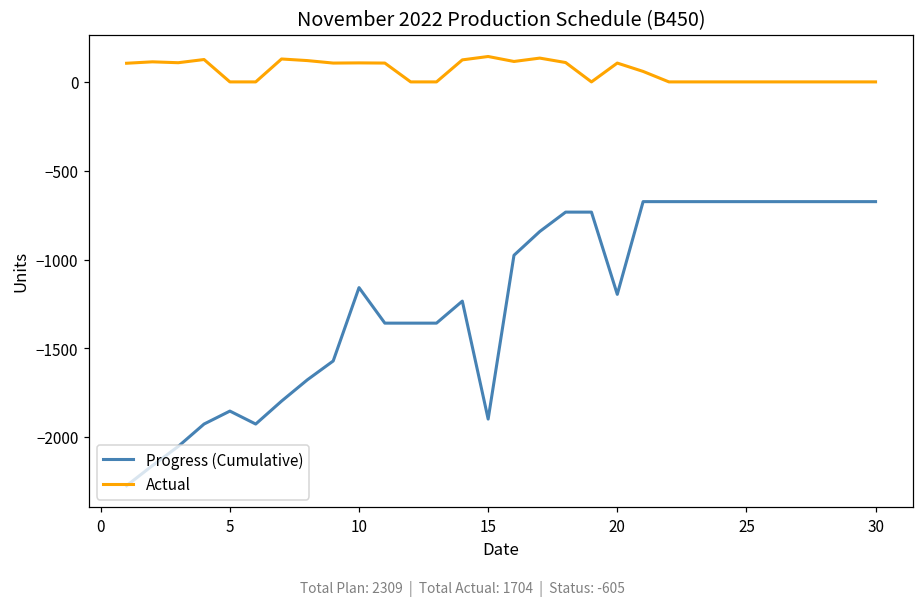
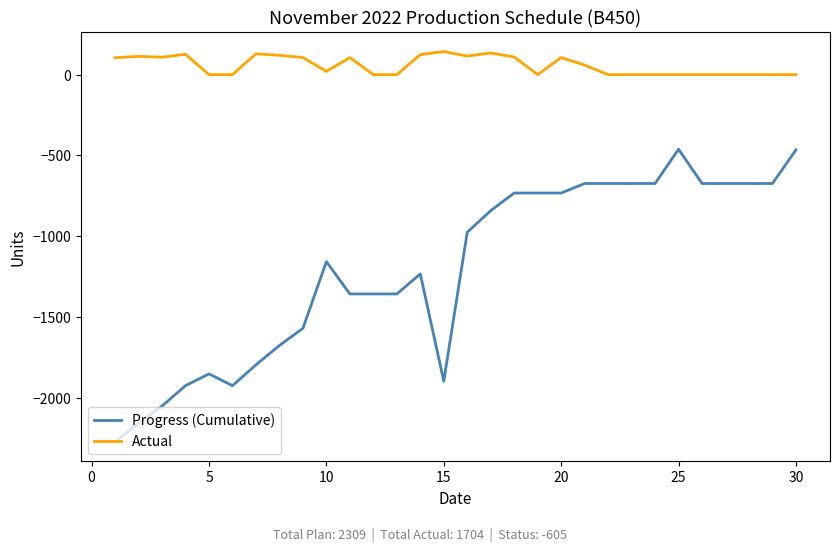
  {
    "Progress (Cumulative)": {
      "5": -1850,
      "10": -1160,
      "15": -1900,
-     "20": -1200,
-     "25": -670,
-     "30": -670
+     "20": -730,
+     "25": -460,
+     "30": -470
    },
    "Actual": {
      "5": 0,
-     "10": 110,
+     "10": 20,
      "15": 140,
      "20": 110,
      "25": 0,
      "30": 0
    }
  }
